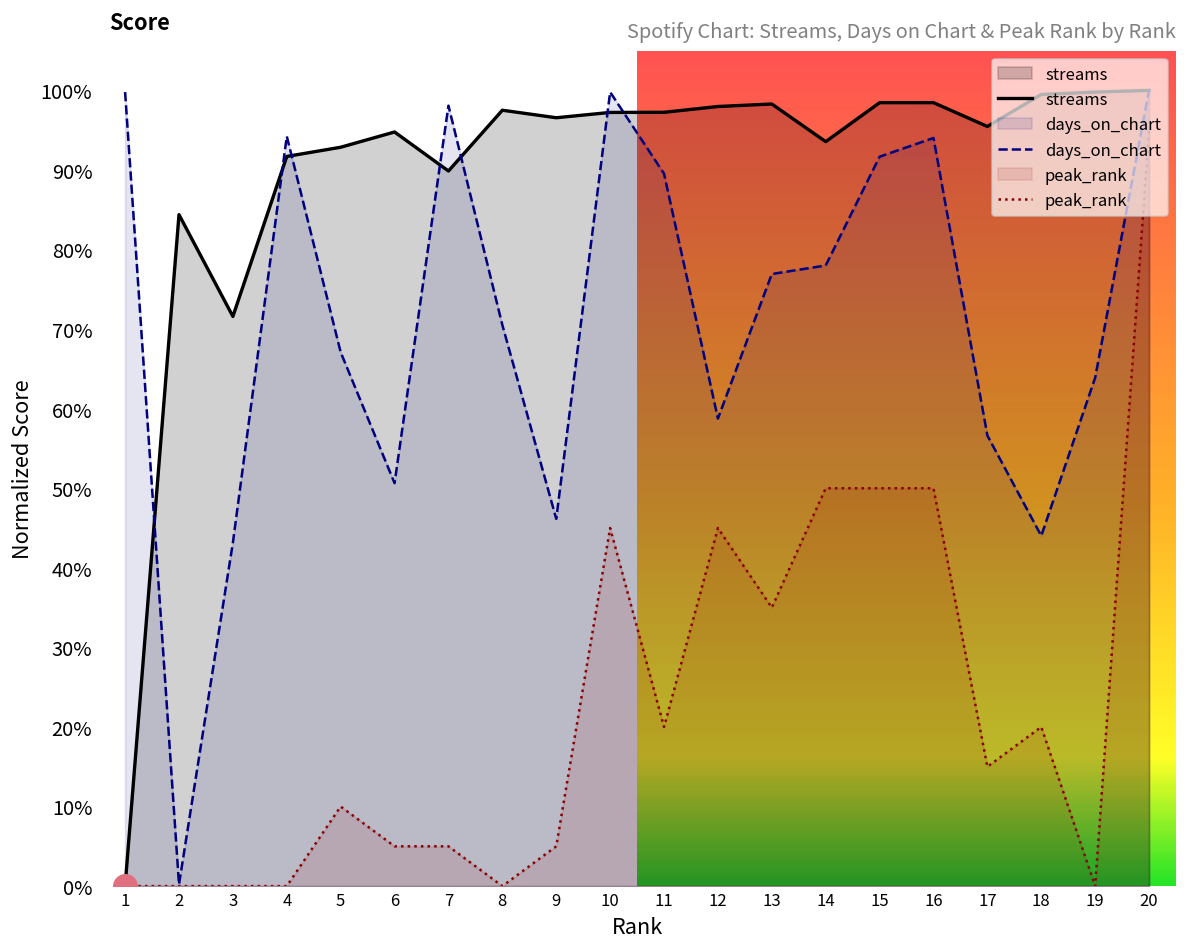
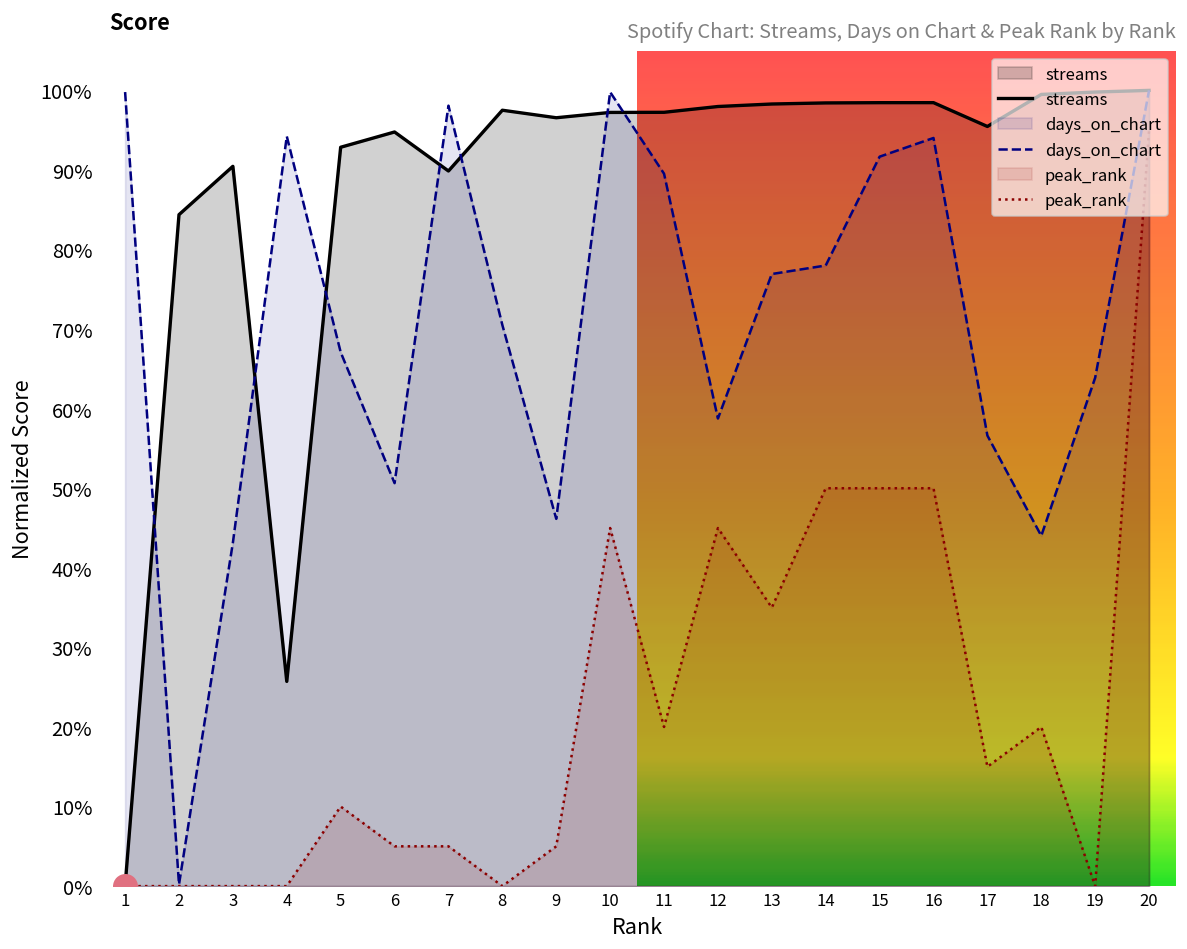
  {
    "streams": {
      "2": "84%",
-     "3": "72%",
-     "4": "92%",
+     "3": "90%",
+     "4": "26%",
      "5": "93%",
      "6": "95%",
      "7": "90%",
      "8": "98%",
      "9": "97%",
      "10": "97%",
      "11": "97%",
      "12": "98%",
      "13": "98%",
-     "14": "94%",
+     "14": "98%",
      "15": "98%",
      "16": "98%",
      "17": "95%"
    }
  }
